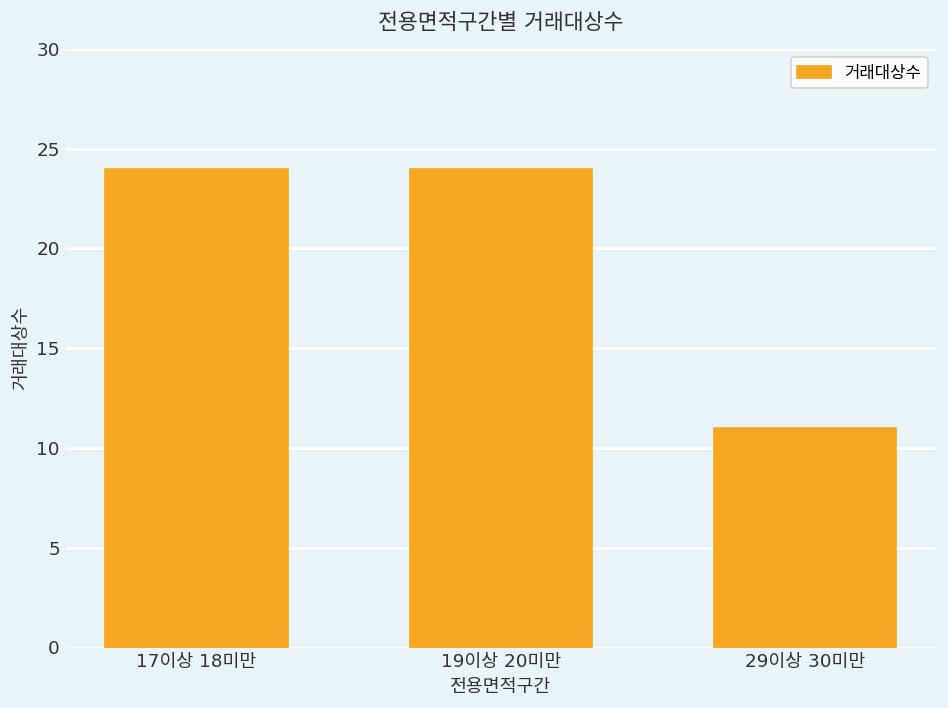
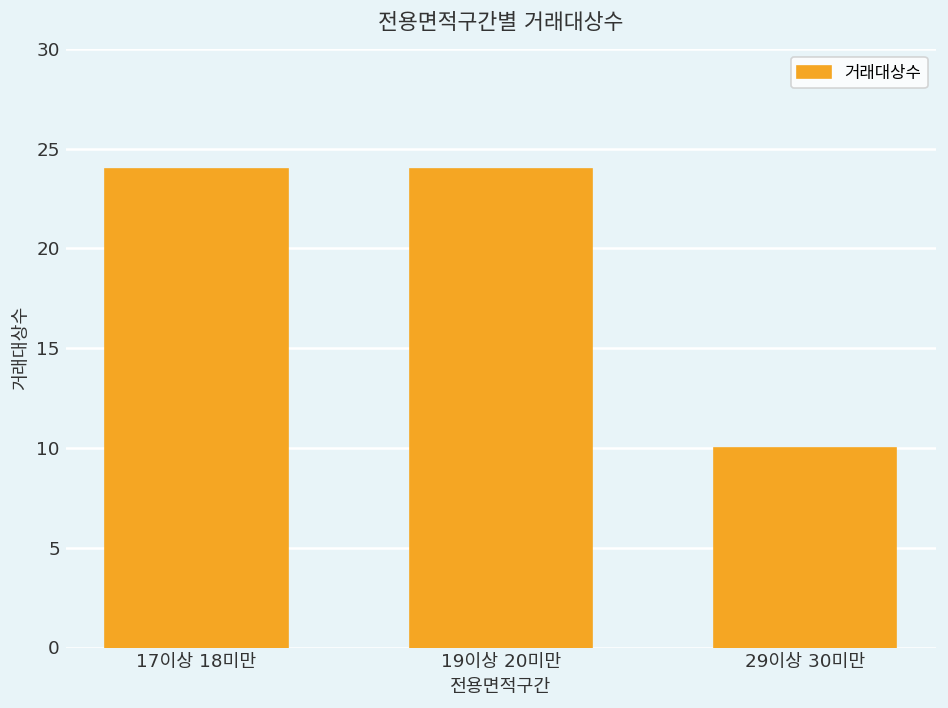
  {
    "17이상 18미만": 24,
    "19이상 20미만": 24,
-   "29이상 30미만": 11
+   "29이상 30미만": 10
  }
